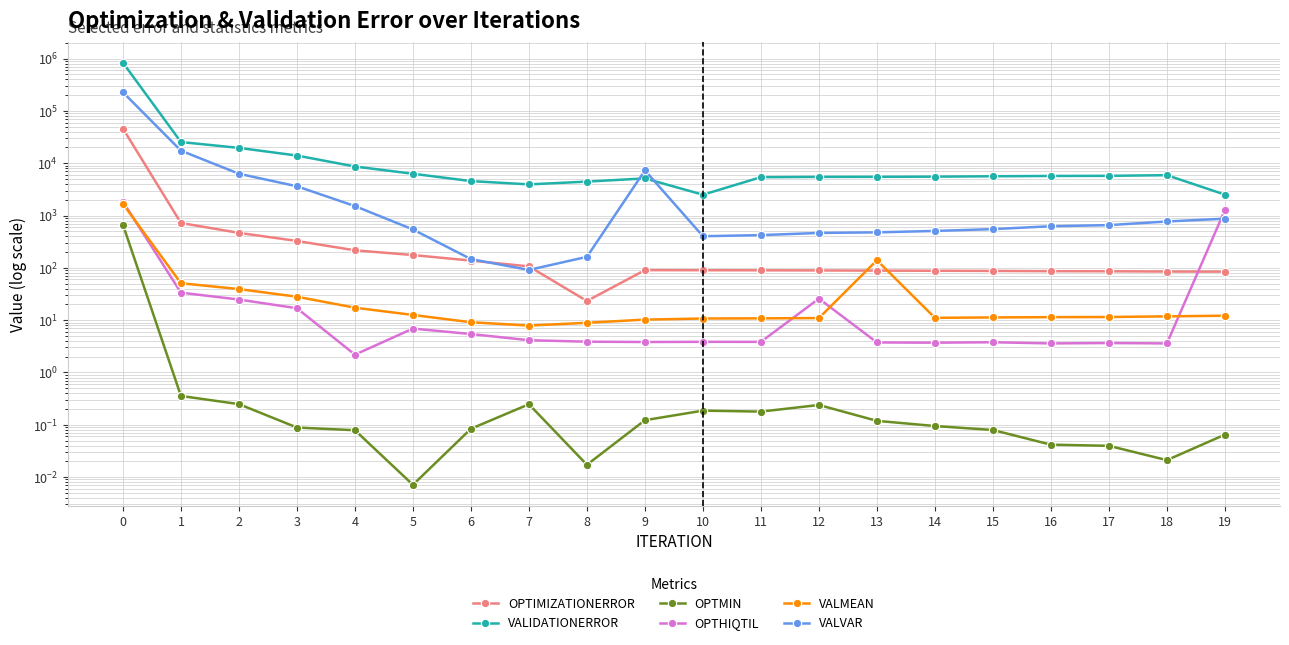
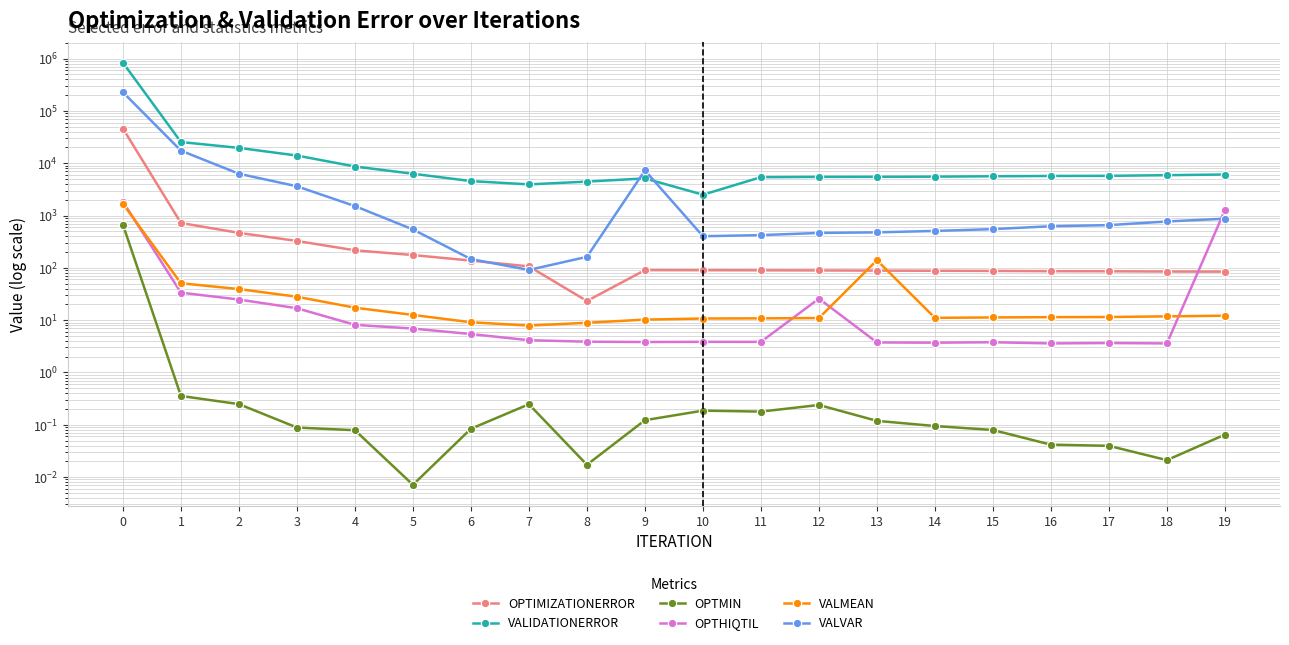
  {
    "OPTIMIZATIONERROR": {
      "0": 50000,
      "1": 700,
      "2": 500,
      "3": 300,
      "4": 220,
      "5": 180,
      "7": 110,
      "8": 20,
      "9": 90,
      "10": 90,
      "11": 90,
      "12": 90,
      "13": 90,
      "14": 90,
      "15": 90,
      "16": 90,
      "17": 90,
      "18": 80,
      "19": 80
    },
    "VALIDATIONERROR": {
      "0": 800000,
      "1": 30000,
      "2": 20000,
      "3": 14000,
      "4": 9000,
      "5": 6000,
      "6": 5000,
      "7": 4000,
      "8": 4000,
      "9": 5000,
      "10": 2000,
      "11": 5000,
      "12": 5000,
      "13": 5000,
      "14": 6000,
      "15": 6000,
      "16": 6000,
      "17": 6000,
      "18": 6000,
-     "19": 3000
+     "19": 6000
    },
    "OPTMIN": {
      "0": 700,
      "1": 0.4,
      "2": 0.2,
      "3": 0.09,
      "4": 0.08,
      "5": 0.007,
      "6": 0.08,
      "7": 0.2,
      "8": 0.017,
      "9": 0.12,
      "10": 0.2,
      "11": 0.18,
      "12": 0.2,
      "13": 0.12,
      "14": 0.1,
      "15": 0.08,
      "16": 0.04,
      "17": 0.04,
      "18": 0.021,
      "19": 0.06
    },
    "OPTHIQTIL": {
      "1": 30,
      "2": 20,
      "3": 17,
-     "4": 2.2,
+     "4": 8,
      "5": 7,
      "6": 5,
      "7": 4,
      "8": 4,
      "9": 4,
      "10": 4,
      "11": 4,
      "12": 30,
      "13": 4,
      "14": 4,
      "15": 4,
      "16": 4,
      "17": 4,
      "18": 4,
      "19": 1300
    },
    "VALMEAN": {
      "1": 50,
      "2": 40,
      "3": 30,
      "4": 17,
      "5": 13,
      "6": 9,
      "7": 8,
      "8": 9,
      "9": 10,
      "10": 11,
      "11": 11,
      "12": 11,
      "13": 140,
      "14": 11,
      "15": 11,
      "16": 11,
      "17": 11,
      "18": 12,
      "19": 12
    },
    "VALVAR": {
      "0": 230000,
      "1": 17000,
      "2": 6000,
      "3": 4000,
      "4": 1500,
      "5": 500,
      "7": 90,
      "8": 160,
      "9": 7000,
      "10": 400,
      "11": 400,
      "12": 500,
      "13": 500,
      "14": 500,
      "15": 500,
      "16": 600,
      "17": 700,
      "18": 800,
      "19": 900
    }
  }
